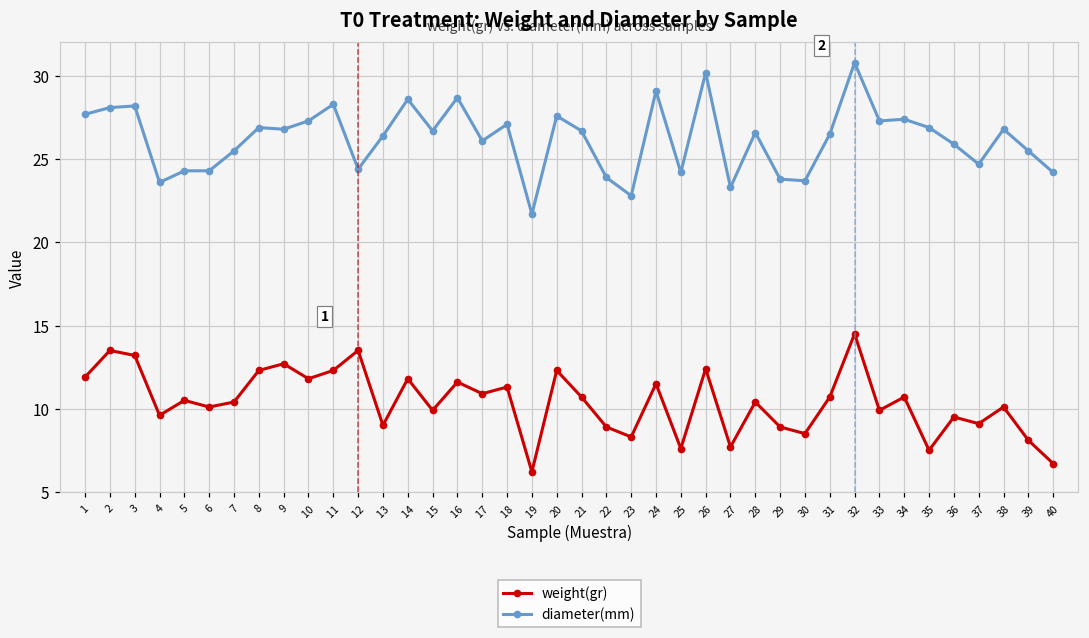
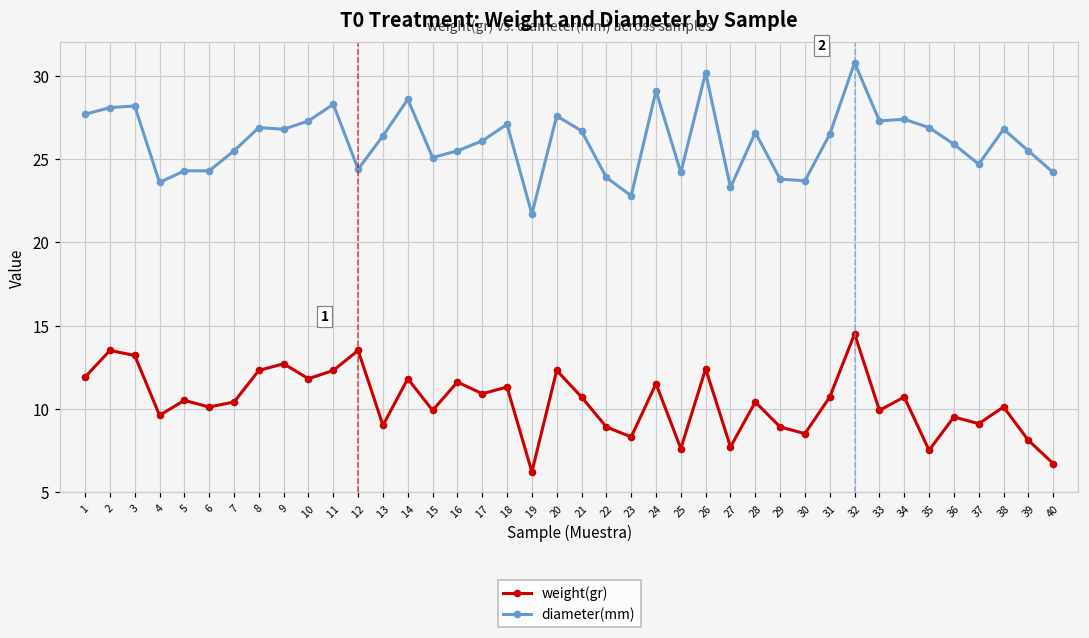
  {
    "weight(gr)": {
      "1": 11.9,
      "2": 13.5,
      "3": 13.2,
      "4": 9.6,
      "5": 10.5,
      "6": 10.1,
      "7": 10.4,
      "8": 12.3,
      "9": 12.7,
      "10": 11.8,
      "11": 12.3,
      "12": 13.5,
      "13": 9.0,
      "14": 11.8,
      "15": 9.9,
      "16": 11.6,
      "17": 10.9,
      "18": 11.3,
      "19": 6.2,
      "20": 12.3,
      "21": 10.7,
      "22": 8.9,
      "23": 8.3,
      "24": 11.5,
      "25": 7.6,
      "26": 12.4,
      "27": 7.7,
      "28": 10.4,
      "29": 8.9,
      "30": 8.5,
      "31": 10.7,
      "32": 14.5,
      "33": 9.9,
      "34": 10.7,
      "35": 7.5,
      "36": 9.5,
      "37": 9.1,
      "38": 10.1,
      "39": 8.1,
      "40": 6.7
    },
    "diameter(mm)": {
      "1": 27.7,
      "2": 28.1,
      "3": 28.2,
      "4": 23.6,
      "5": 24.3,
      "6": 24.3,
      "7": 25.5,
      "8": 26.9,
      "9": 26.8,
      "10": 27.3,
      "11": 28.3,
      "12": 24.4,
      "13": 26.4,
      "14": 28.6,
-     "15": 26.7,
-     "16": 28.7,
+     "15": 25.1,
+     "16": 25.5,
      "17": 26.1,
      "18": 27.1,
      "19": 21.7,
      "20": 27.6,
      "21": 26.7,
      "22": 23.9,
      "23": 22.8,
      "24": 29.1,
      "25": 24.2,
      "26": 30.2,
      "27": 23.3,
      "28": 26.6,
      "29": 23.8,
      "30": 23.7,
      "31": 26.5,
      "32": 30.8,
      "33": 27.3,
      "34": 27.4,
      "35": 26.9,
      "36": 25.9,
      "37": 24.7,
      "38": 26.8,
      "39": 25.5,
      "40": 24.2
    }
  }
